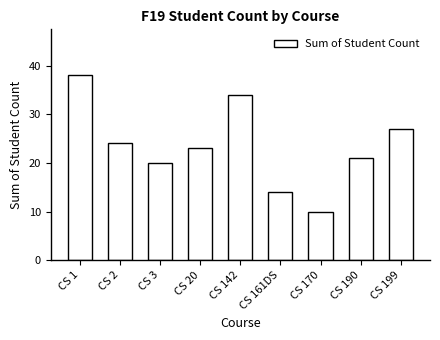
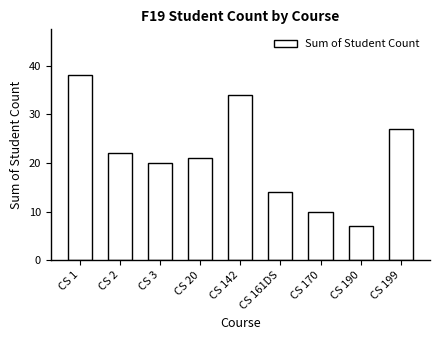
  {
    "CS 1": 38,
-   "CS 2": 24,
+   "CS 2": 22,
    "CS 3": 20,
-   "CS 20": 23,
+   "CS 20": 21,
    "CS 142": 34,
    "CS 161DS": 14,
    "CS 170": 10,
-   "CS 190": 21,
+   "CS 190": 7,
    "CS 199": 27
  }
